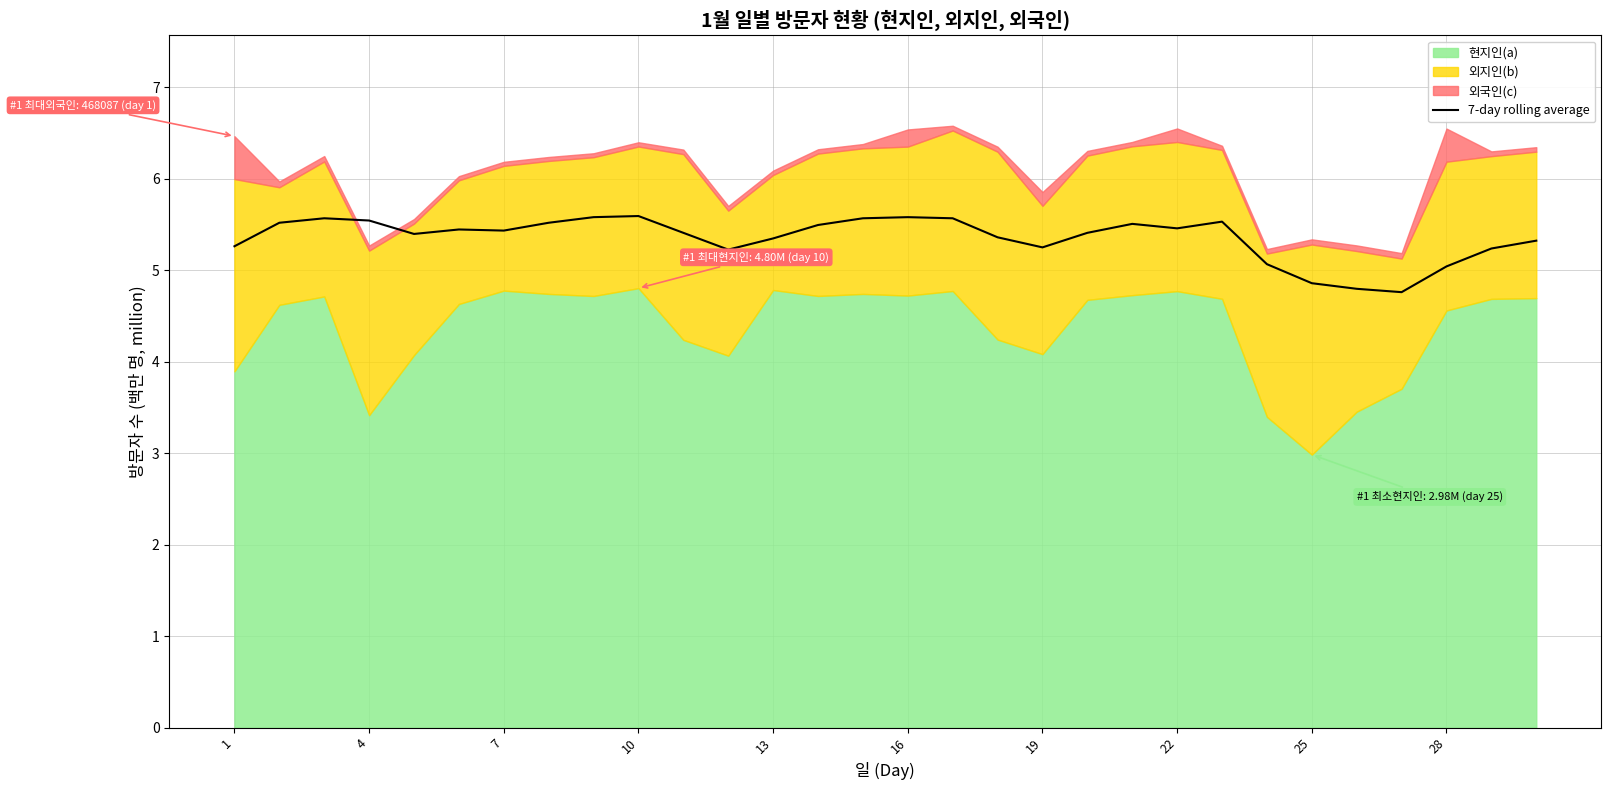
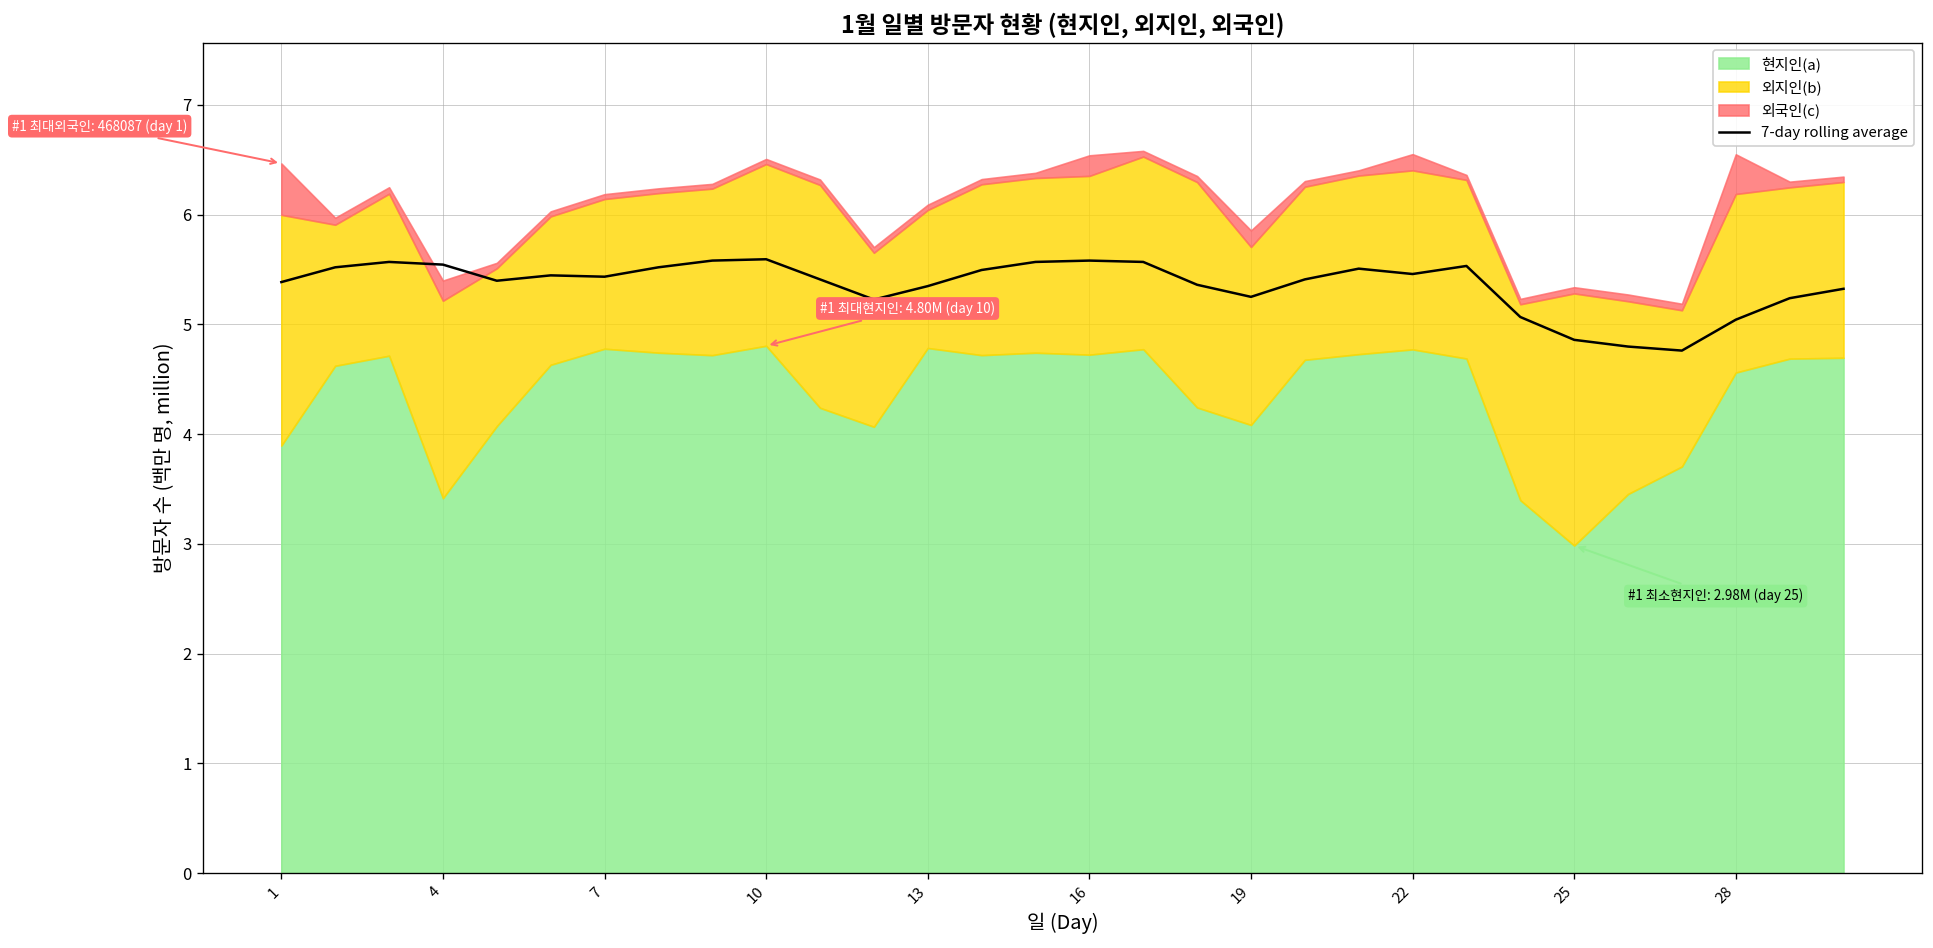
  {
    "7-day rolling average": {
-     "1": 5.3,
+     "1": 5.4,
      "4": 5.5,
      "7": 5.4,
      "10": 5.6,
      "13": 5.3,
      "16": 5.6,
      "19": 5.3,
      "22": 5.5,
      "25": 4.9,
      "28": 5.0
    },
    "현지인(a)": {
      "1": 3.9,
      "4": 3.4,
      "7": 4.8,
      "10": 4.8,
      "16": 4.7,
      "19": 4.1,
      "22": 4.8,
      "28": 4.6
    },
    "외지인(b)": {
      "1": 2.1,
      "4": 1.8,
      "7": 1.4,
-     "10": 1.5,
+     "10": 1.7,
      "13": 1.3,
      "16": 1.6,
      "19": 1.6,
      "22": 1.6,
      "25": 2.3,
      "28": 1.6
    },
    "외국인(c)": {
      "1": 0.5,
-     "4": 0.1,
+     "4": 0.2,
      "7": 0.0,
      "10": 0.0,
      "13": 0.0,
      "16": 0.2,
      "19": 0.2,
      "22": 0.1,
      "25": 0.1,
      "28": 0.4
    }
  }
